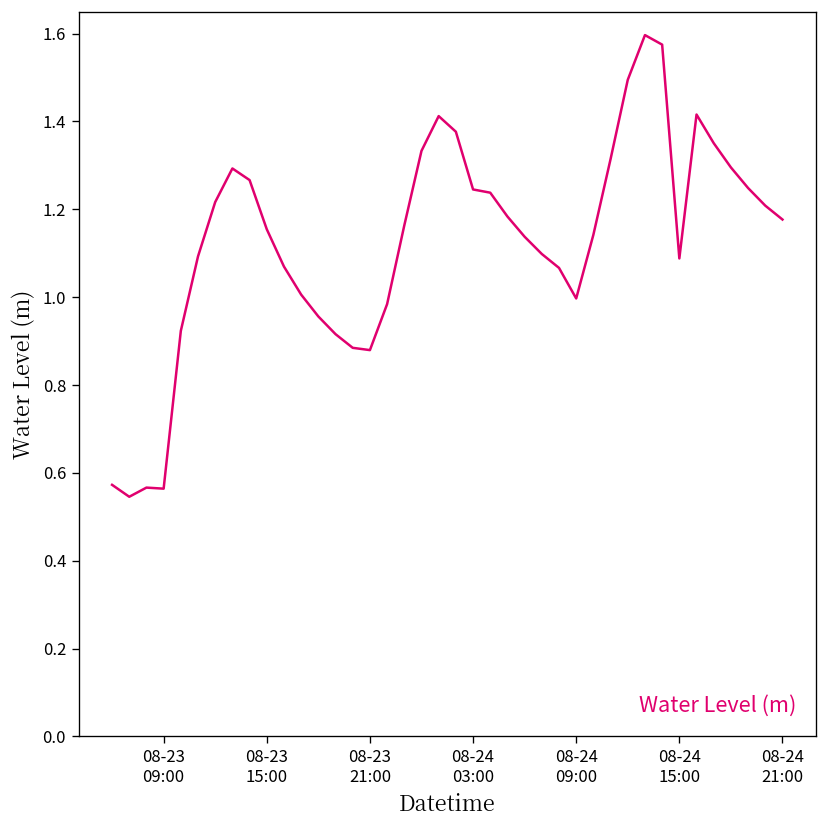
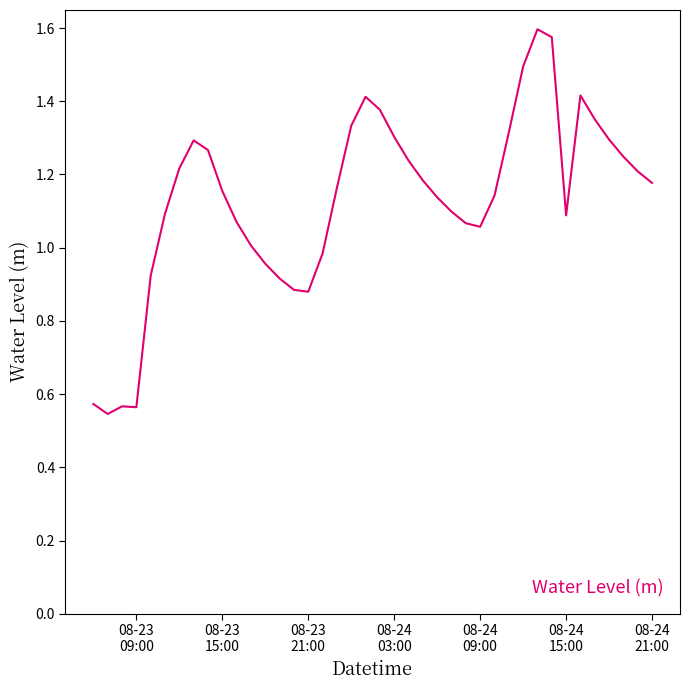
  {
    "08-23 09:00": 0.56,
    "08-23 15:00": 1.15,
    "08-23 21:00": 0.88,
-   "08-24 03:00": 1.25,
-   "08-24 09:00": 1.00,
+   "08-24 03:00": 1.30,
+   "08-24 09:00": 1.06,
    "08-24 15:00": 1.09,
    "08-24 21:00": 1.18
  }
